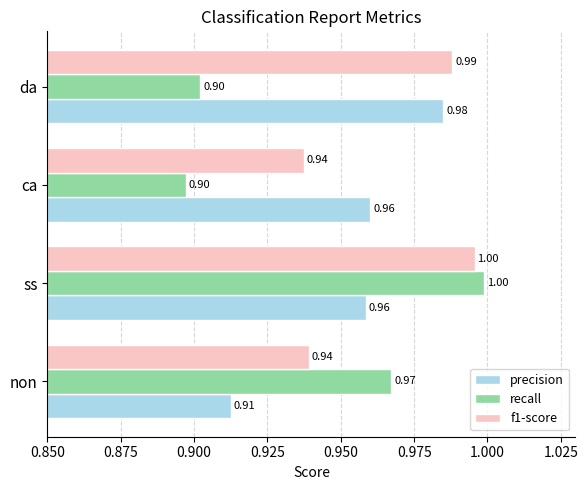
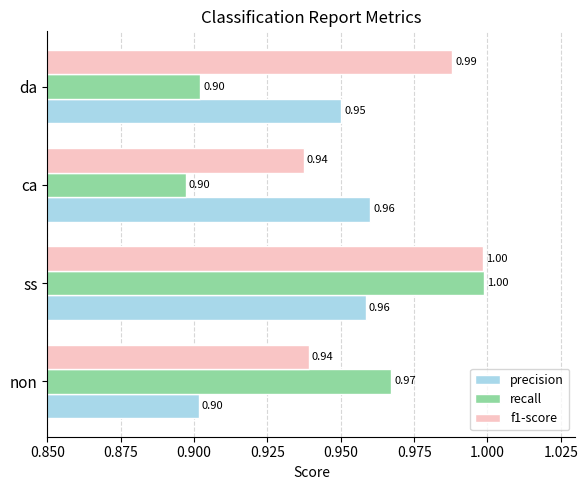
  {
    "precision": {
-     "da": 0.98,
+     "da": 0.95,
      "ca": 0.96,
      "ss": 0.96,
-     "non": 0.91
+     "non": 0.90
    },
    "recall": {
      "da": 0.90,
      "ca": 0.90,
      "ss": 1.00,
      "non": 0.97
    },
    "f1-score": {
-     "ss": 0.996
+     "ss": 0.999
    }
  }
